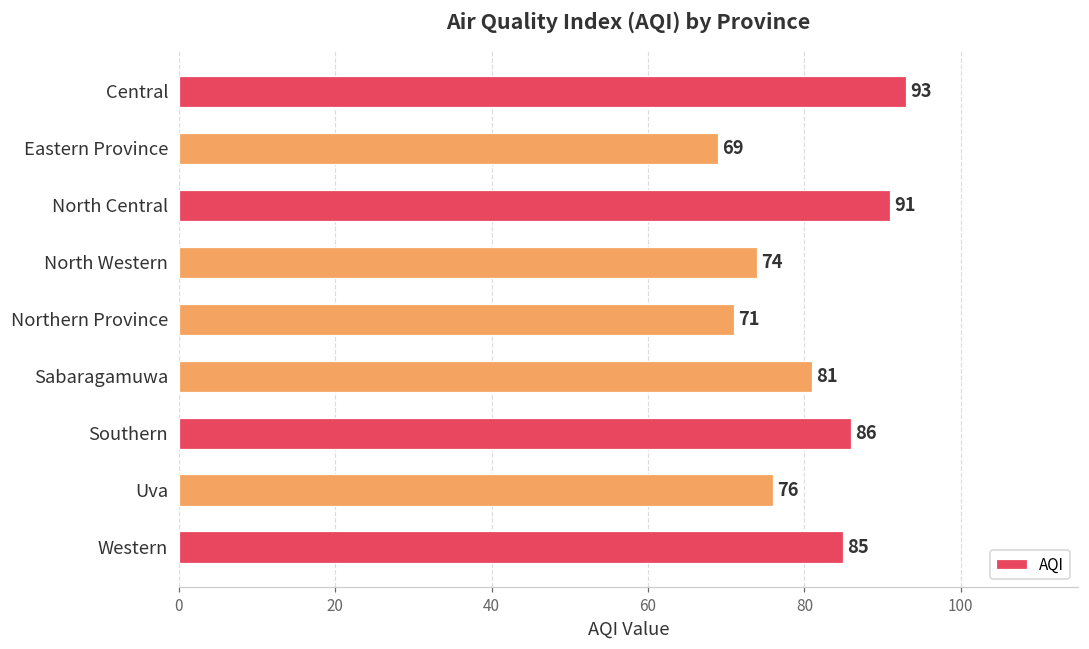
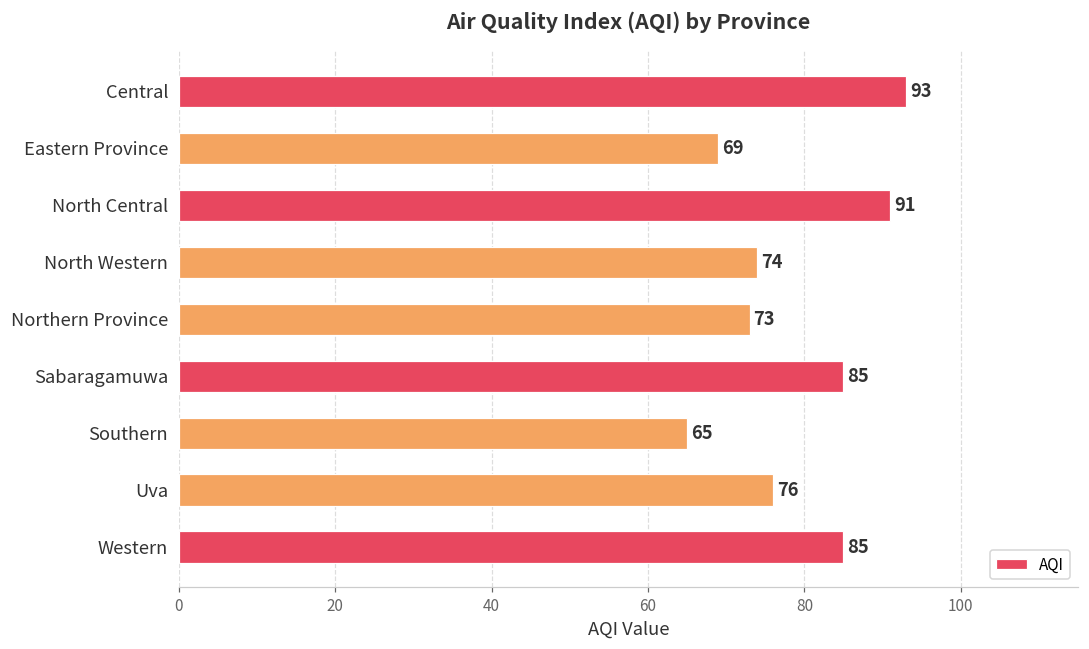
  {
    "Central": 93,
    "Eastern Province": 69,
    "North Central": 91,
    "North Western": 74,
-   "Northern Province": 71,
-   "Sabaragamuwa": 81,
-   "Southern": 86,
+   "Northern Province": 73,
+   "Sabaragamuwa": 85,
+   "Southern": 65,
    "Uva": 76,
    "Western": 85
  }
